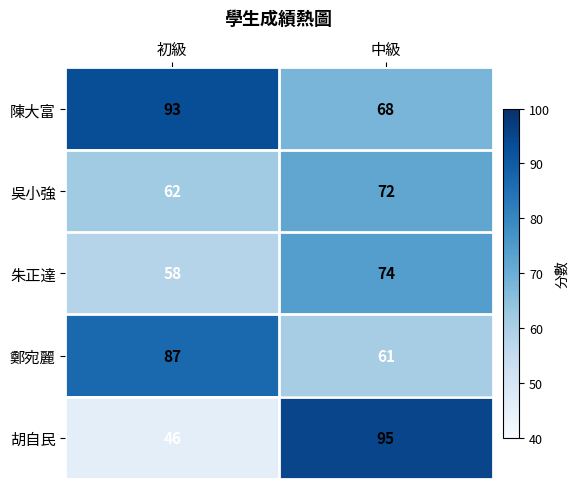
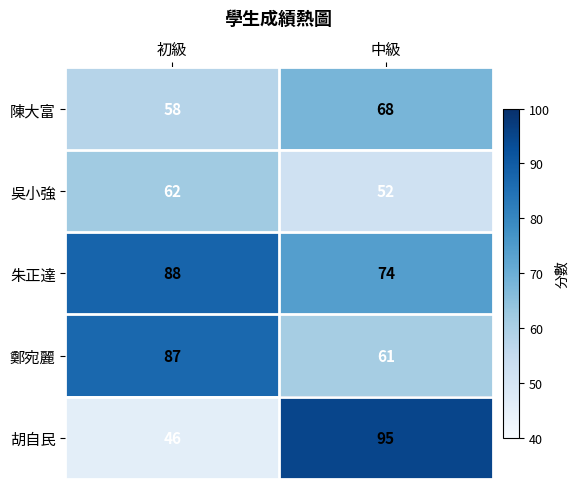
  {
    "陳大富": {
-     "初級": 93,
+     "初級": 58,
      "中級": 68
    },
    "吳小強": {
      "初級": 62,
-     "中級": 72
+     "中級": 52
    },
    "朱正達": {
-     "初級": 58,
+     "初級": 88,
      "中級": 74
    },
    "鄭宛麗": {
      "初級": 87,
      "中級": 61
    },
    "胡自民": {
      "中級": 95
    }
  }
